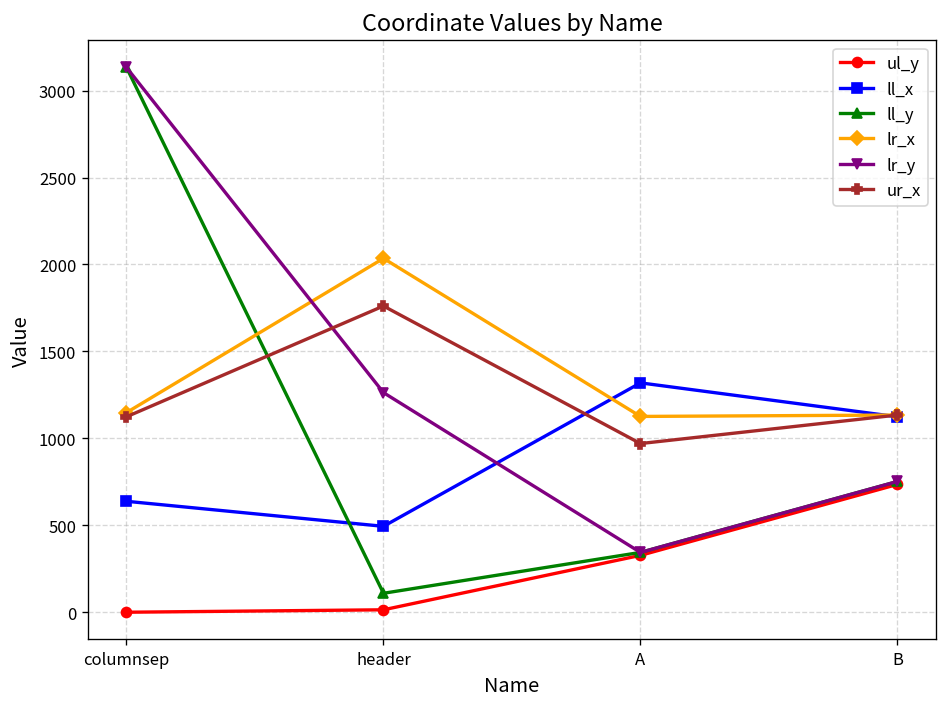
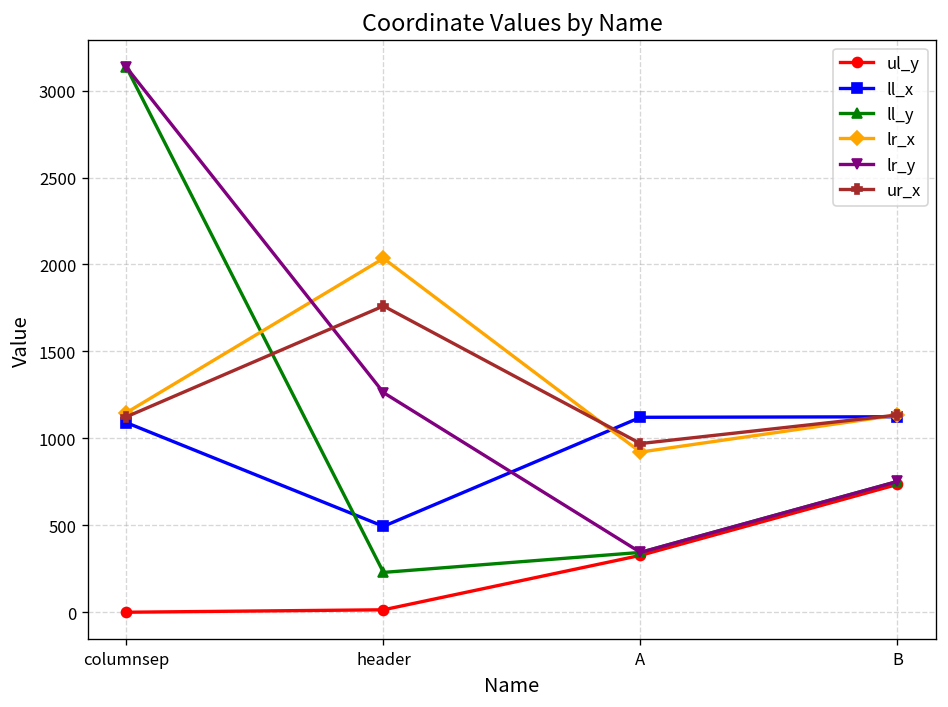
  {
    "ul_y": {
      "columnsep": 0,
      "header": 10
    },
    "ll_x": {
-     "columnsep": 640,
+     "columnsep": 1090,
      "header": 490,
-     "A": 1320
+     "A": 1120
    },
    "ll_y": {
-     "header": 110
+     "header": 230
    },
    "lr_x": {
      "columnsep": 1150,
      "header": 2040,
-     "A": 1130
+     "A": 920
    },
    "lr_y": {
      "header": 1260
    },
    "ur_x": {
      "columnsep": 1120,
      "header": 1760,
      "A": 970
    }
  }
